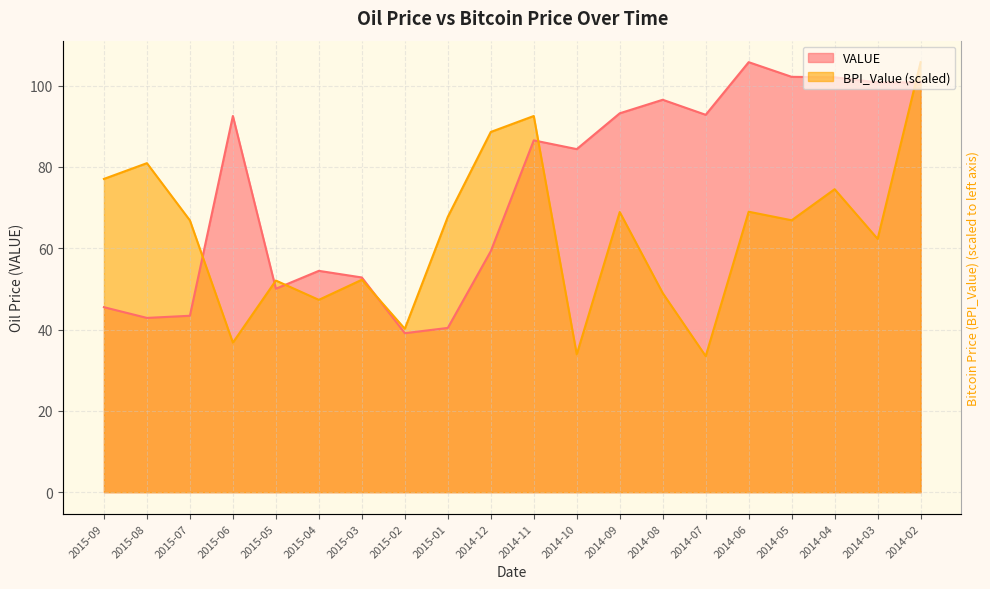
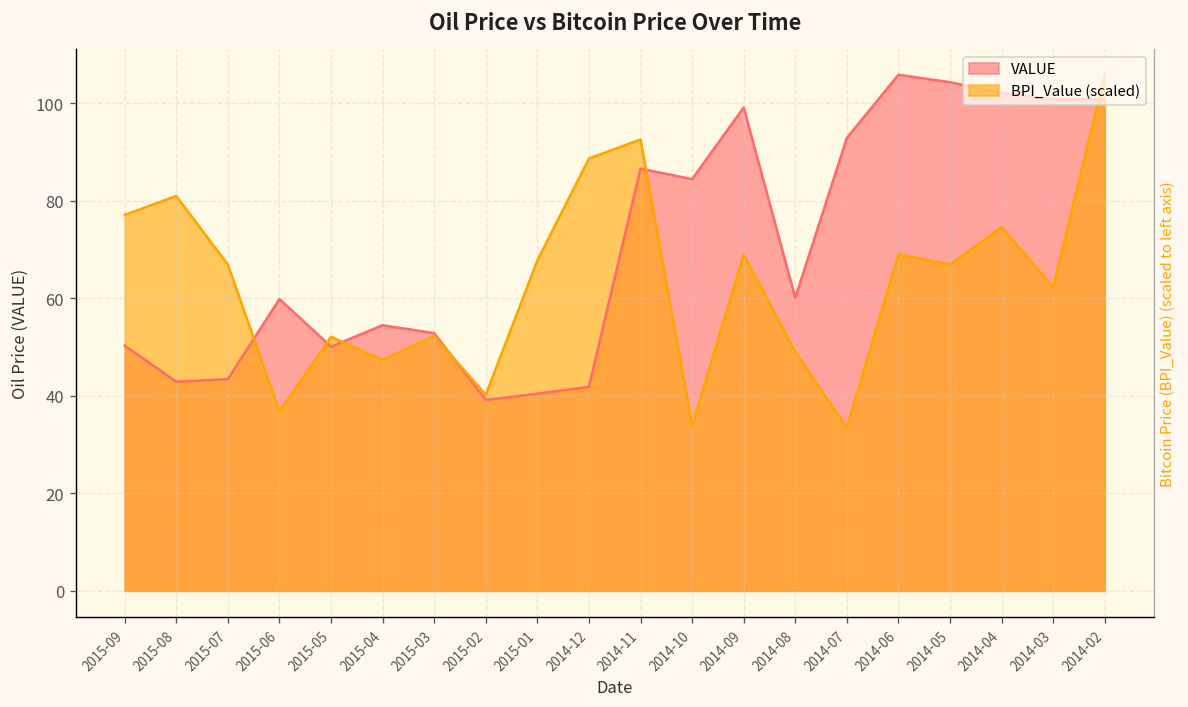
  {
    "VALUE": {
-     "2015-09": 46,
+     "2015-09": 50,
      "2015-08": 43,
      "2015-07": 43,
-     "2015-06": 93,
+     "2015-06": 60,
      "2015-05": 50,
      "2015-04": 54,
      "2015-02": 39,
      "2015-01": 40,
-     "2014-12": 59,
+     "2014-12": 42,
      "2014-11": 87,
      "2014-10": 84,
-     "2014-09": 93,
-     "2014-08": 97,
+     "2014-09": 99,
+     "2014-08": 60,
      "2014-07": 93,
      "2014-06": 106,
-     "2014-05": 102
+     "2014-05": 104
    },
    "BPI_Value (scaled)": {
      "2015-09": 77,
      "2015-08": 81,
      "2015-07": 67,
      "2015-06": 37,
      "2015-05": 52,
      "2015-04": 47,
      "2015-02": 40,
      "2015-01": 68,
      "2014-12": 89,
      "2014-11": 93,
      "2014-10": 34,
      "2014-09": 69,
      "2014-08": 49,
      "2014-07": 33,
      "2014-06": 69,
      "2014-05": 67,
      "2014-04": 75,
      "2014-03": 62
    }
  }
